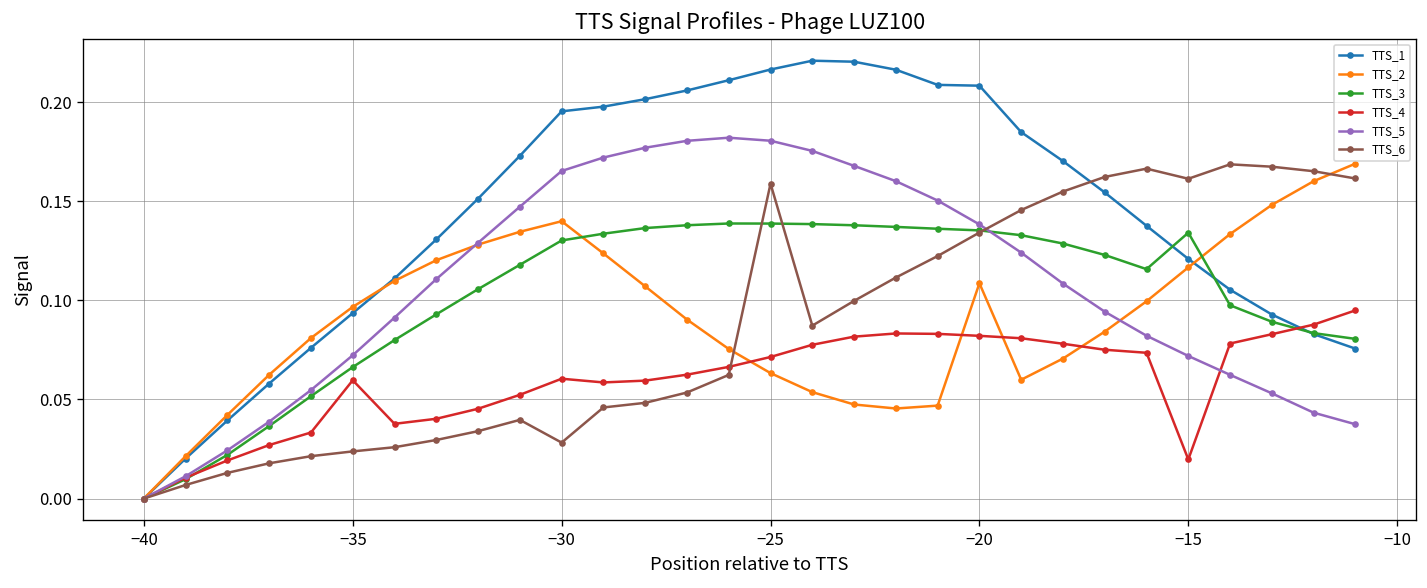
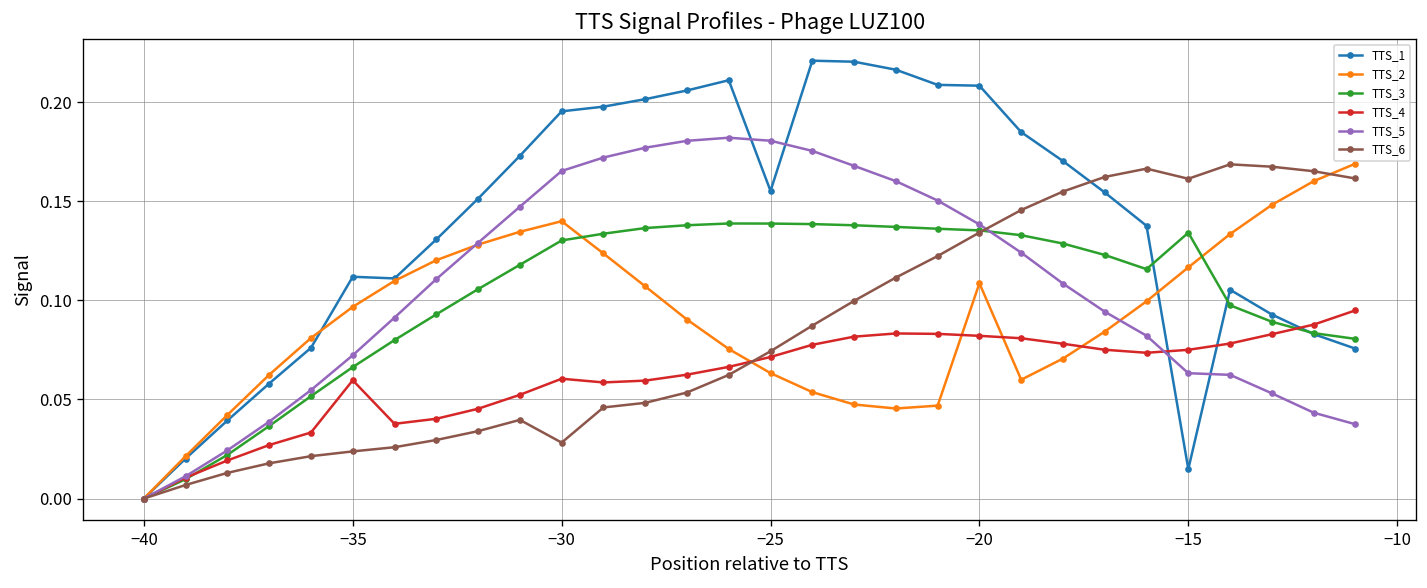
  {
    "TTS_1": {
-     "−35": 0.094,
+     "−35": 0.112,
      "−30": 0.195,
-     "−25": 0.217,
+     "−25": 0.155,
      "−20": 0.208,
-     "−15": 0.121
+     "−15": 0.015
    },
    "TTS_2": {
      "−35": 0.097,
      "−30": 0.140,
      "−25": 0.063,
      "−20": 0.109,
      "−15": 0.117
    },
    "TTS_3": {
      "−35": 0.066,
      "−30": 0.130,
      "−25": 0.139,
      "−15": 0.134
    },
    "TTS_4": {
      "−35": 0.060,
      "−30": 0.060,
      "−25": 0.071,
      "−20": 0.082,
-     "−15": 0.020
+     "−15": 0.075
    },
    "TTS_5": {
      "−35": 0.072,
      "−30": 0.165,
      "−25": 0.181,
      "−20": 0.138,
-     "−15": 0.072
+     "−15": 0.063
    },
    "TTS_6": {
      "−35": 0.024,
      "−30": 0.028,
-     "−25": 0.159,
+     "−25": 0.074,
      "−15": 0.161
    }
  }
